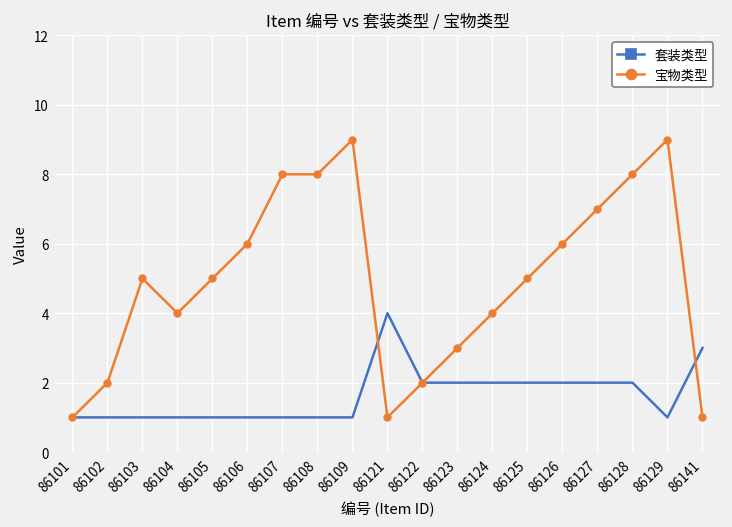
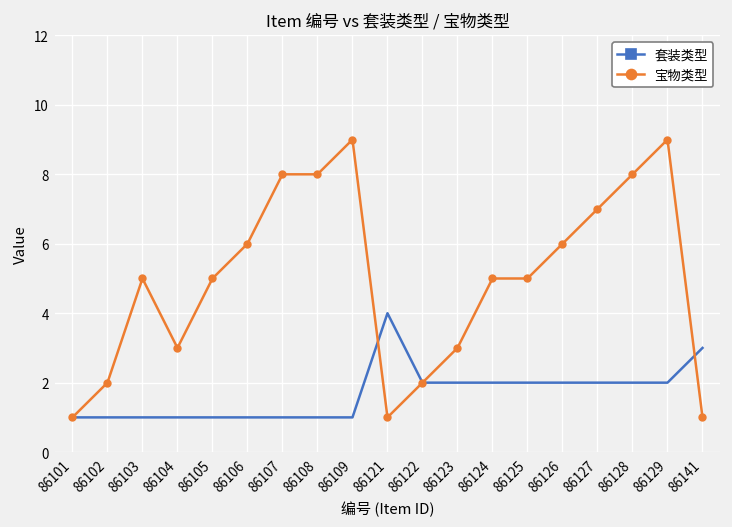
  {
    "套装类型": {
      "86102": 1,
      "86103": 1,
      "86104": 1,
      "86105": 1,
      "86106": 1,
      "86107": 1,
      "86108": 1,
      "86109": 1,
      "86121": 4,
      "86123": 2,
      "86124": 2,
      "86125": 2,
      "86126": 2,
      "86127": 2,
      "86128": 2,
-     "86129": 1,
+     "86129": 2,
      "86141": 3
    },
    "宝物类型": {
      "86102": 2,
      "86103": 5,
-     "86104": 4,
+     "86104": 3,
      "86105": 5,
      "86106": 6,
      "86107": 8,
      "86108": 8,
      "86109": 9,
      "86121": 1,
      "86123": 3,
-     "86124": 4,
+     "86124": 5,
      "86125": 5,
      "86126": 6,
      "86127": 7,
      "86128": 8,
      "86129": 9,
      "86141": 1
    }
  }
